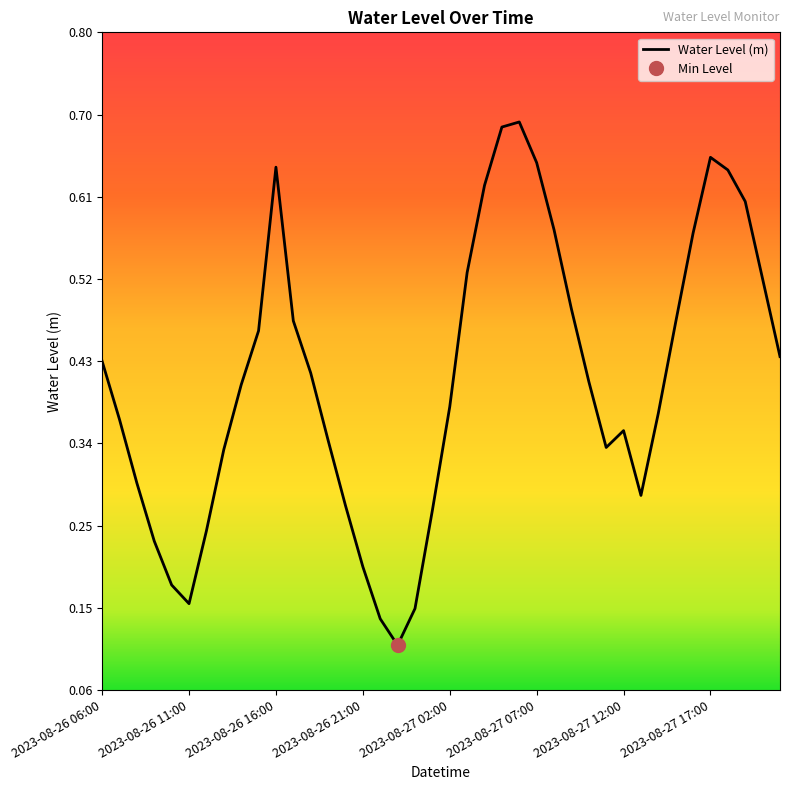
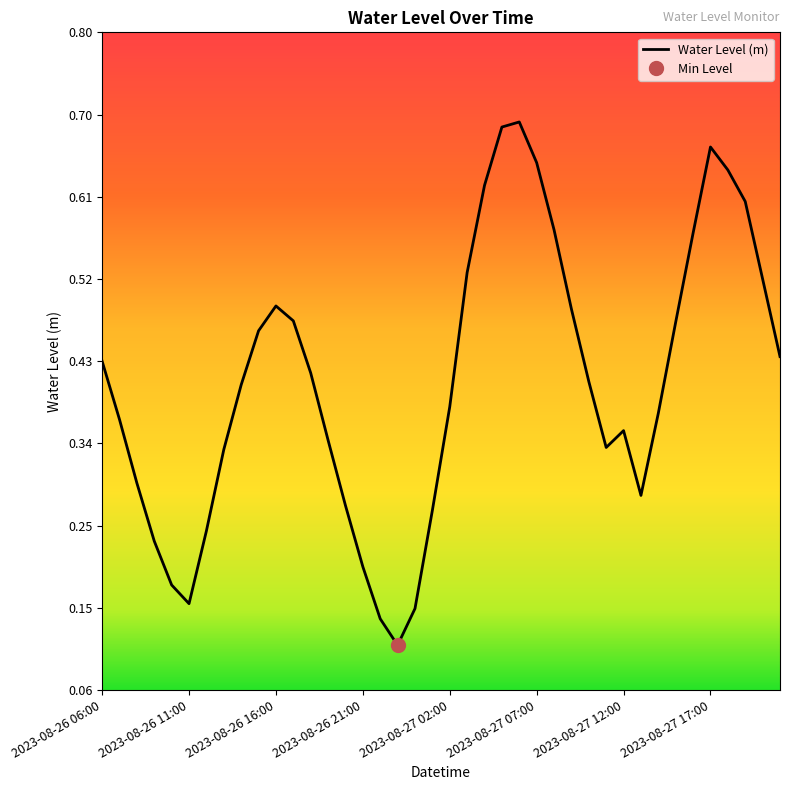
  {
    "Water Level (m)": {
      "2023-08-26 06:00": 0.43,
      "2023-08-26 11:00": 0.16,
-     "2023-08-26 16:00": 0.65,
+     "2023-08-26 16:00": 0.49,
      "2023-08-26 21:00": 0.20,
      "2023-08-27 02:00": 0.38,
      "2023-08-27 07:00": 0.65,
      "2023-08-27 12:00": 0.35,
-     "2023-08-27 17:00": 0.66
+     "2023-08-27 17:00": 0.67
    }
  }
